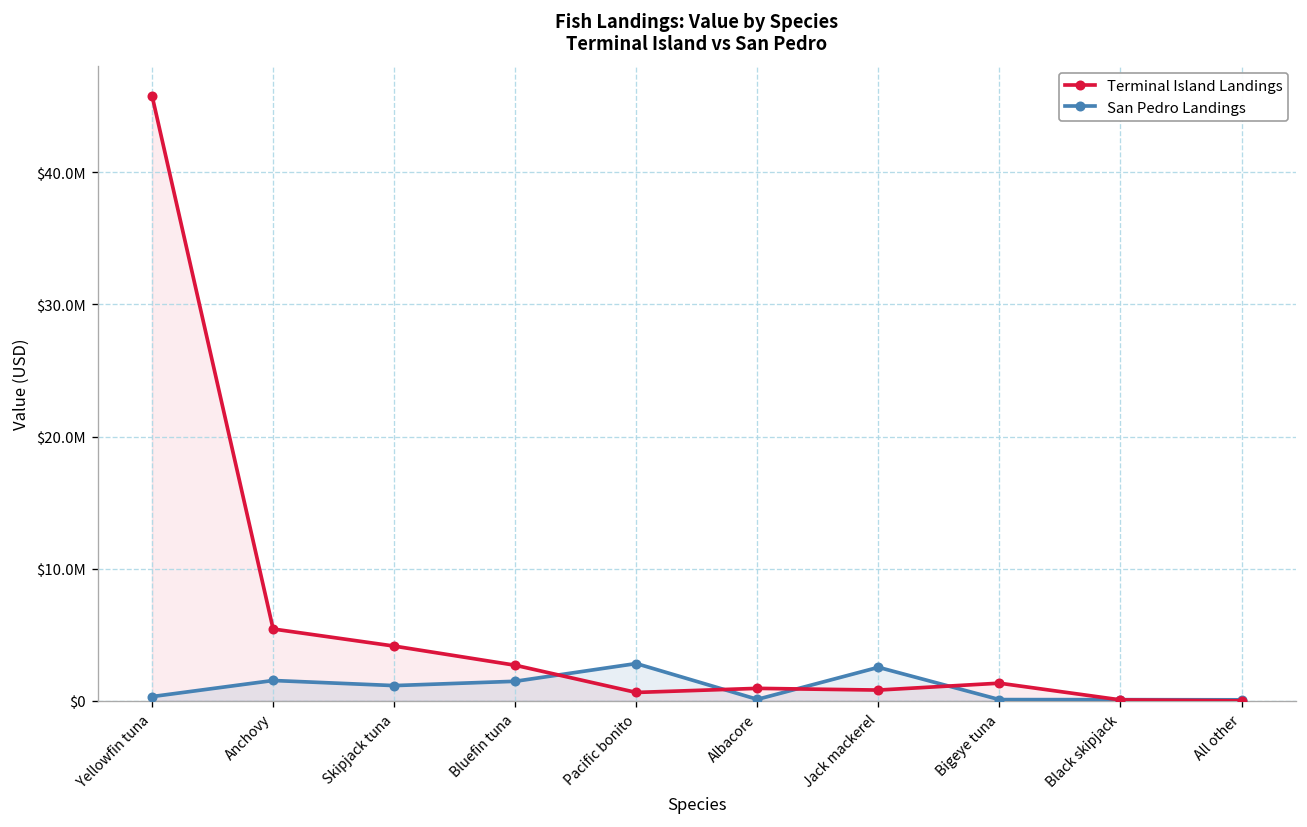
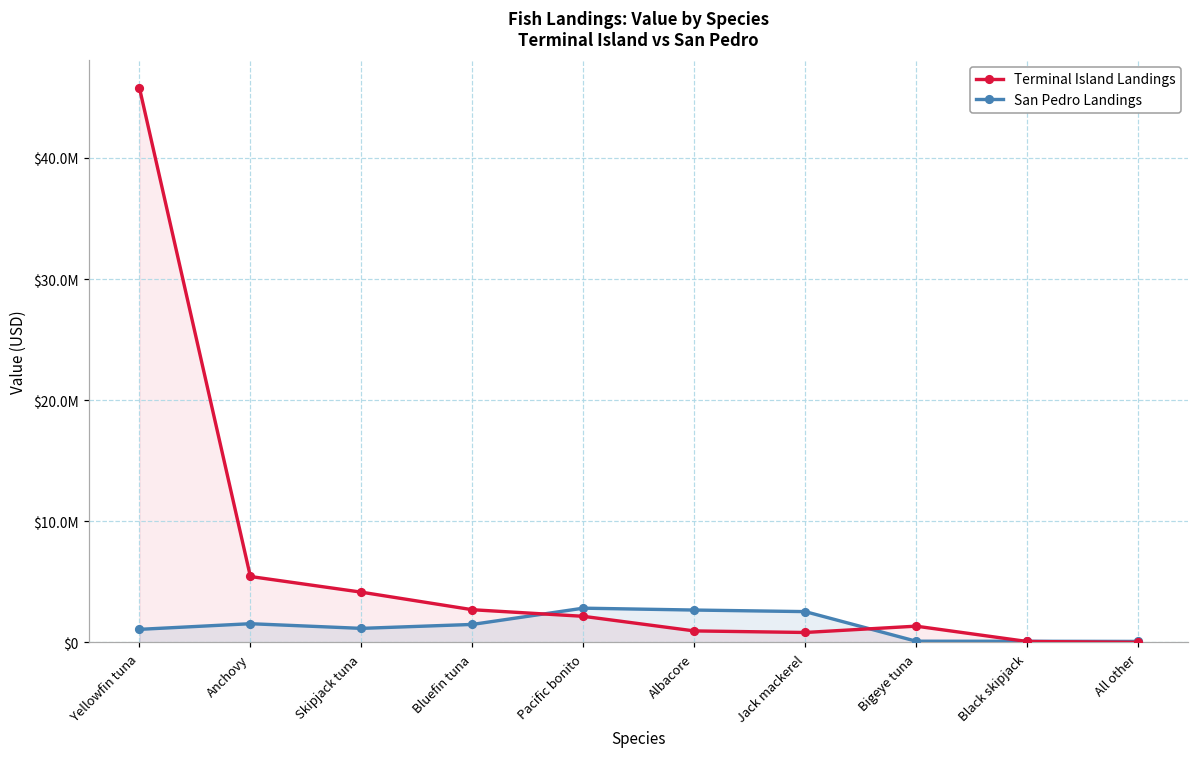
  {
    "Terminal Island Landings": {
      "Yellowfin tuna": "$45800000",
      "Anchovy": "$5400000",
      "Skipjack tuna": "$4200000",
      "Bluefin tuna": "$2700000",
-     "Pacific bonito": "$600000",
+     "Pacific bonito": "$2200000",
      "Albacore": "$1000000",
      "Jack mackerel": "$800000",
      "Bigeye tuna": "$1300000"
    },
    "San Pedro Landings": {
-     "Yellowfin tuna": "$300000",
+     "Yellowfin tuna": "$1100000",
      "Anchovy": "$1500000",
      "Skipjack tuna": "$1200000",
      "Bluefin tuna": "$1500000",
      "Pacific bonito": "$2800000",
-     "Albacore": "$100000",
+     "Albacore": "$2700000",
      "Jack mackerel": "$2500000",
      "Bigeye tuna": "$100000"
    }
  }
